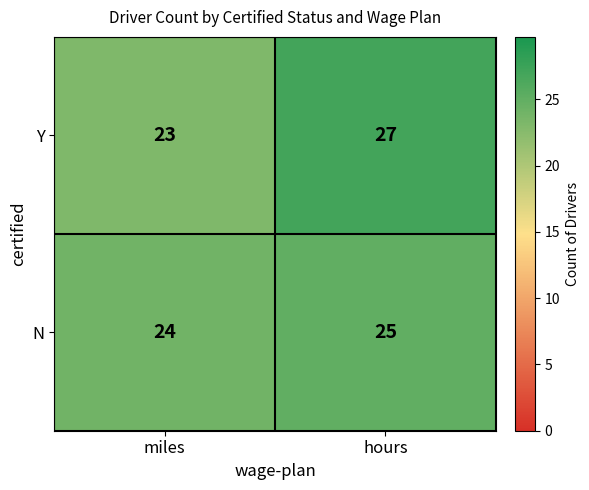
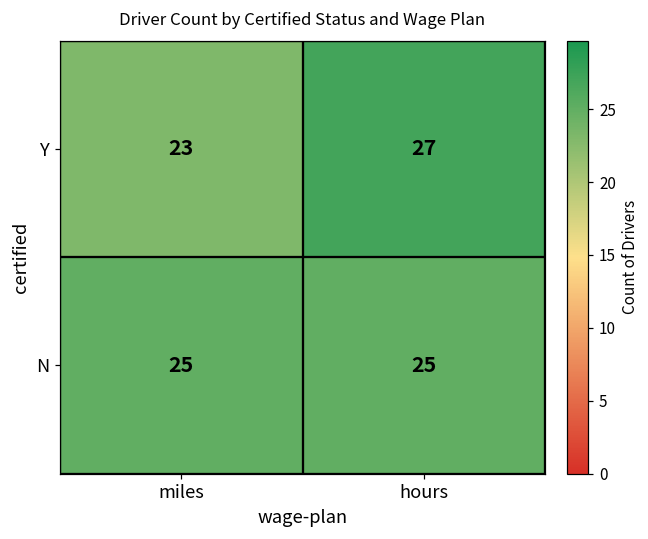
  {
    "Y": {
      "miles": 23,
      "hours": 27
    },
    "N": {
-     "miles": 24,
+     "miles": 25,
      "hours": 25
    }
  }
